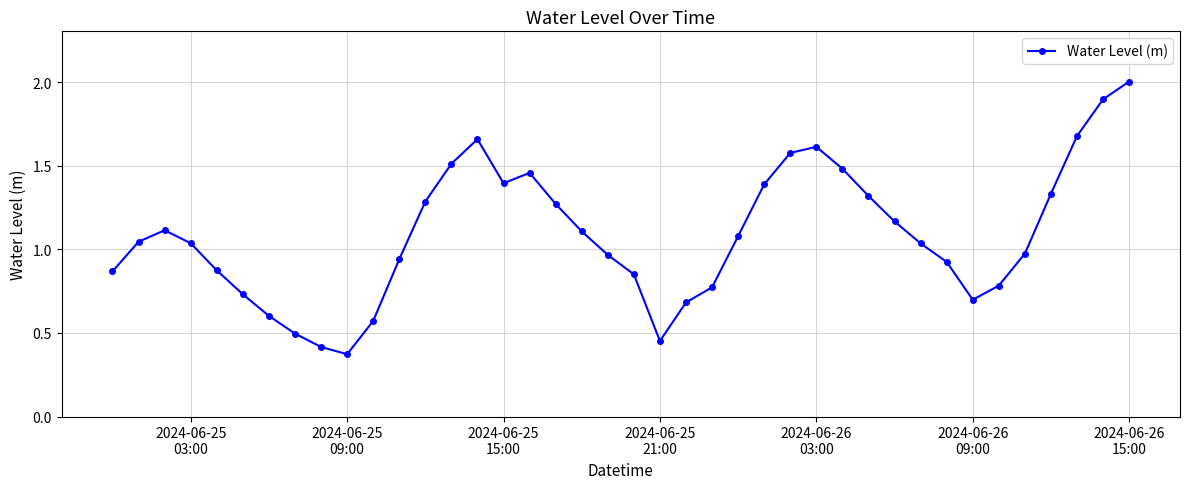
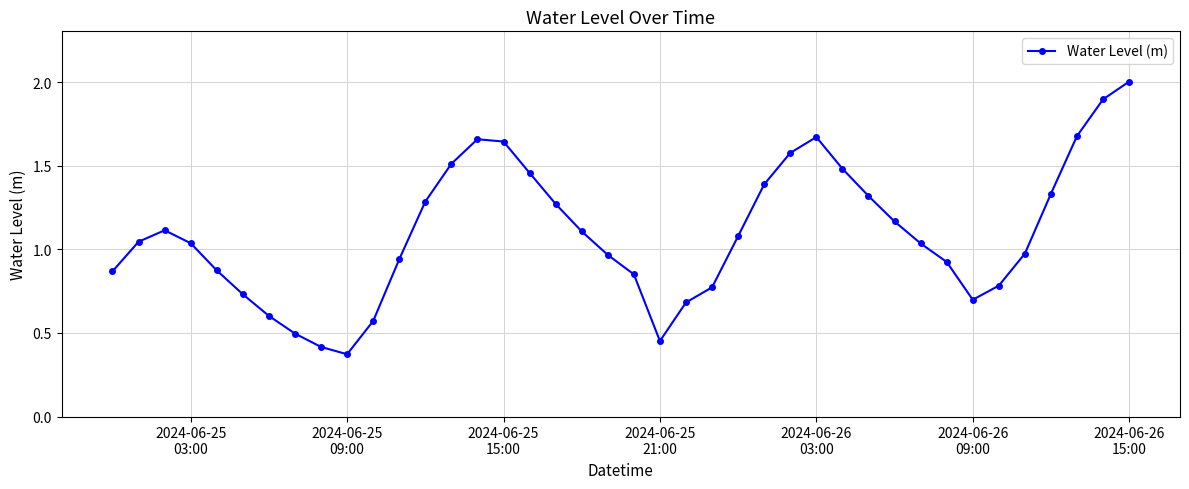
  {
    "2024-06-25 03:00": 1.04,
    "2024-06-25 09:00": 0.37,
-   "2024-06-25 15:00": 1.40,
+   "2024-06-25 15:00": 1.64,
    "2024-06-25 21:00": 0.45,
-   "2024-06-26 03:00": 1.61,
+   "2024-06-26 03:00": 1.67,
    "2024-06-26 09:00": 0.70,
    "2024-06-26 15:00": 2.00
  }
